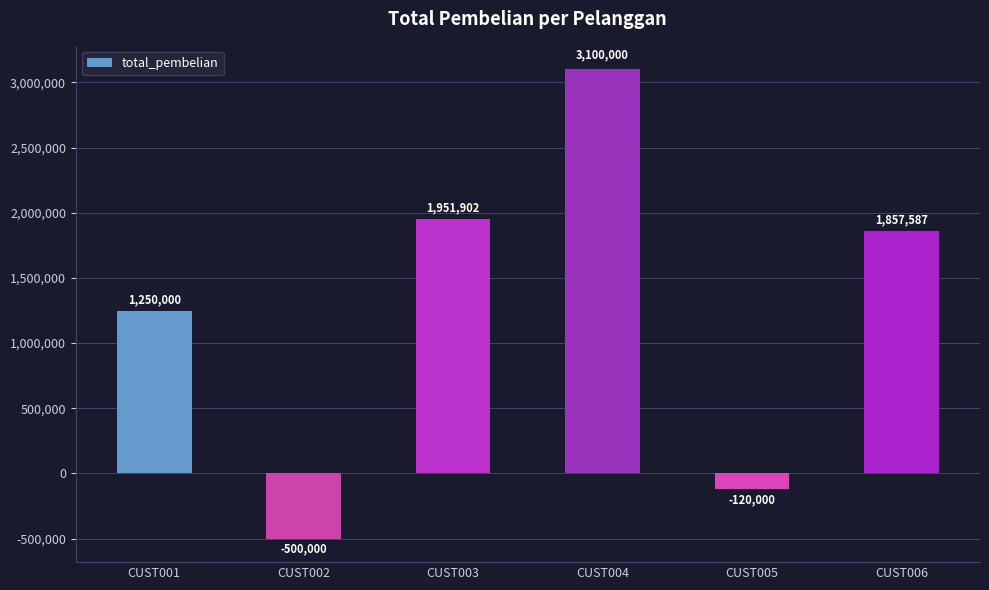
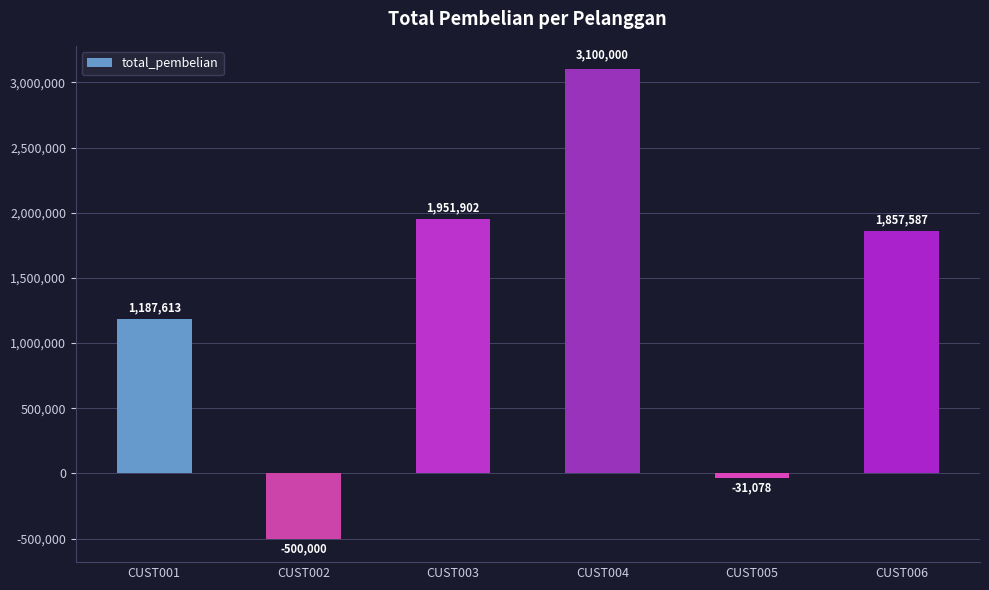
  {
-   "CUST001": "1,250,000",
+   "CUST001": "1,187,613",
    "CUST002": "-500,000",
    "CUST003": "1,951,902",
    "CUST004": "3,100,000",
-   "CUST005": "-120,000",
+   "CUST005": "-31,078",
    "CUST006": "1,857,587"
  }
